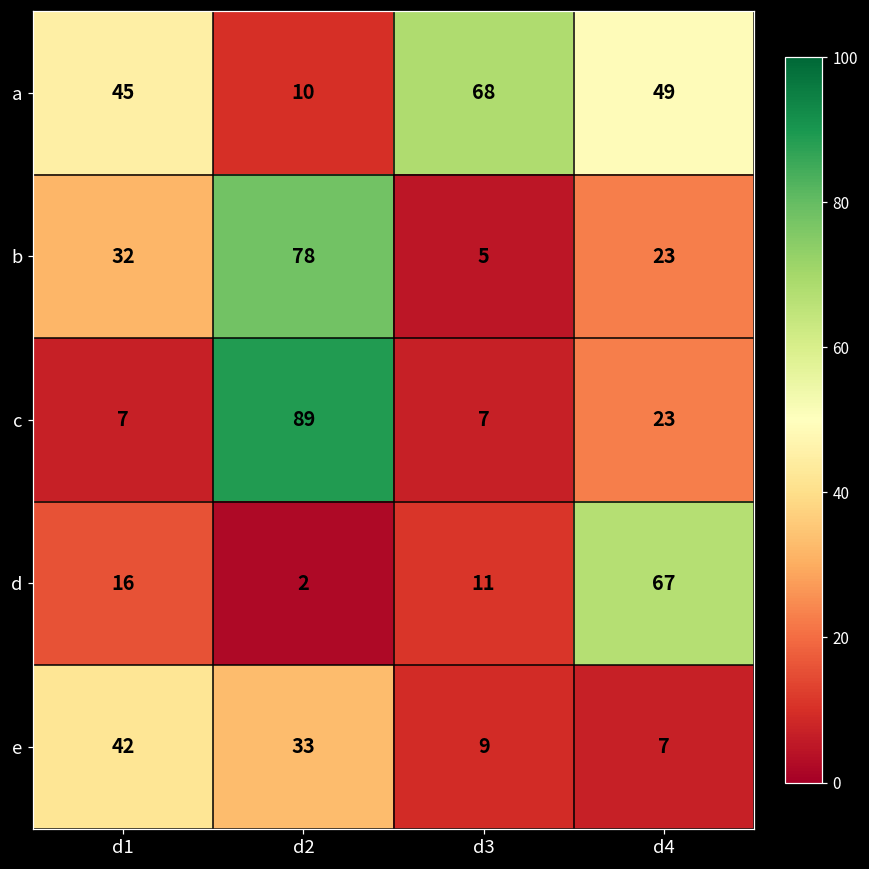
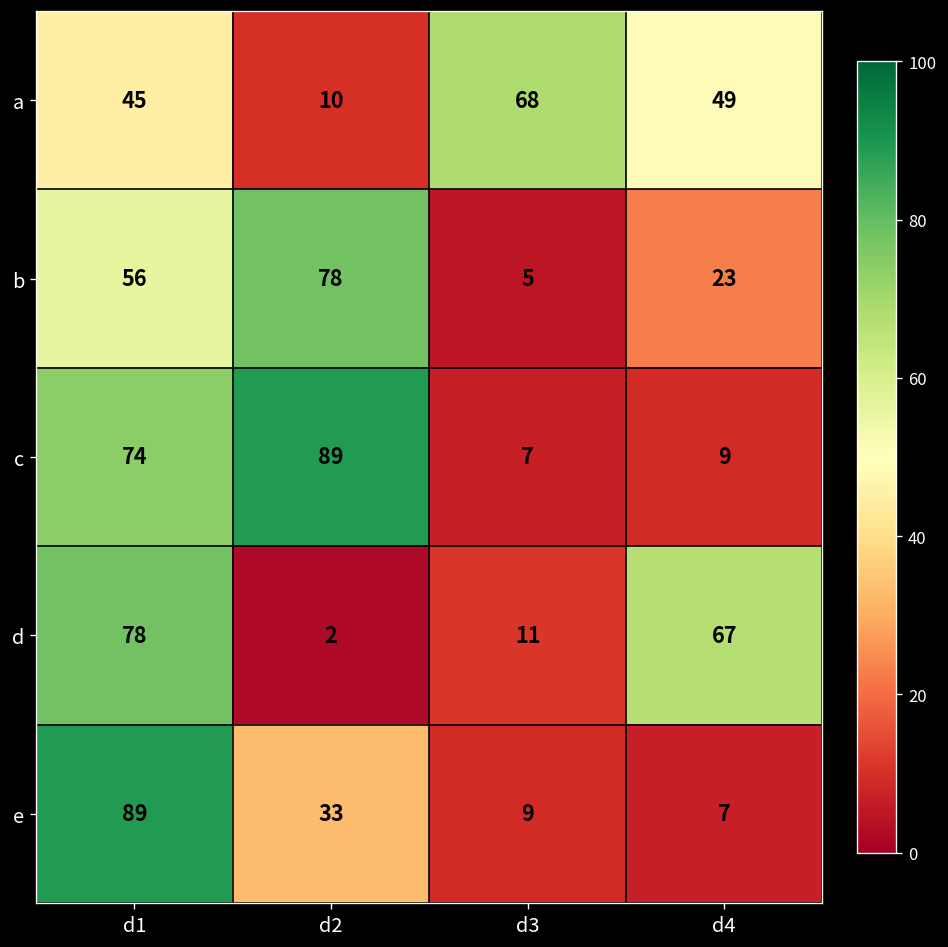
  {
    "a": {
      "d1": 45,
      "d2": 10,
      "d3": 68,
      "d4": 49
    },
    "b": {
-     "d1": 32,
+     "d1": 56,
      "d2": 78,
      "d3": 5,
      "d4": 23
    },
    "c": {
-     "d1": 7,
+     "d1": 74,
      "d2": 89,
      "d3": 7,
-     "d4": 23
+     "d4": 9
    },
    "d": {
-     "d1": 16,
+     "d1": 78,
      "d2": 2,
      "d3": 11,
      "d4": 67
    },
    "e": {
-     "d1": 42,
+     "d1": 89,
      "d2": 33,
      "d3": 9,
      "d4": 7
    }
  }
